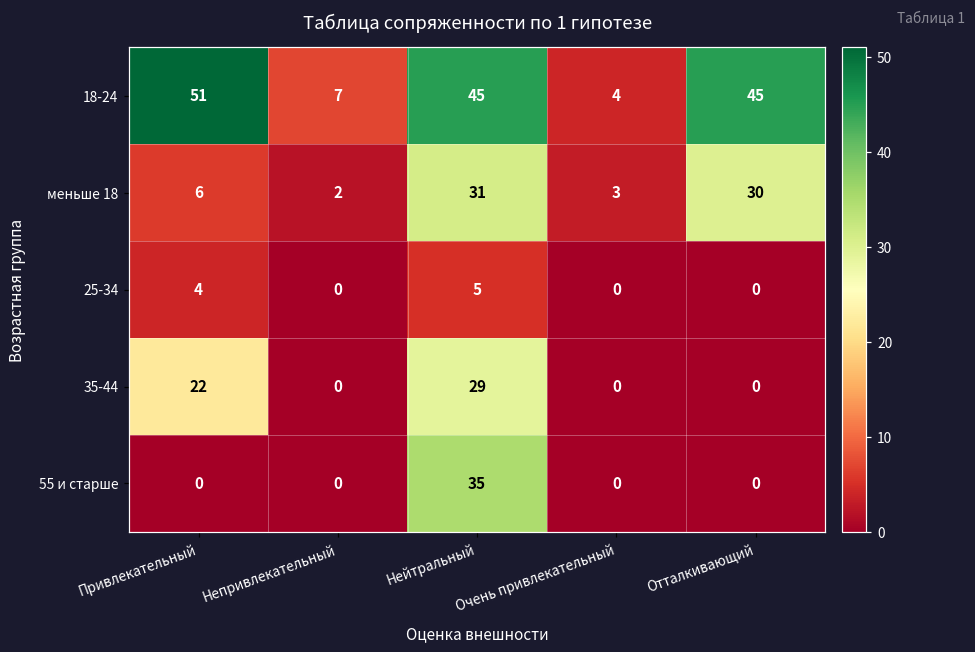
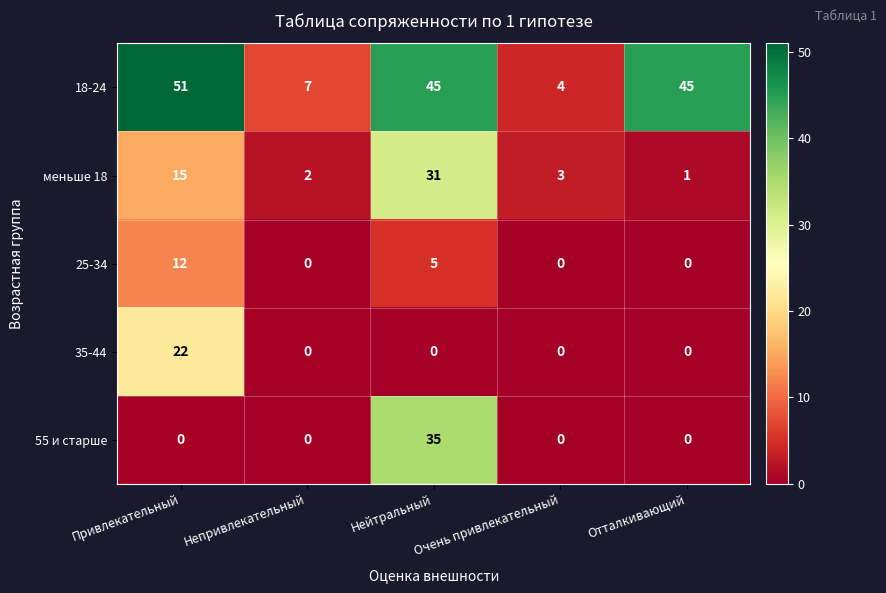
  {
    "18-24": {
      "Привлекательный": 51,
      "Непривлекательный": 7,
      "Нейтральный": 45,
      "Очень привлекательный": 4,
      "Отталкивающий": 45
    },
    "меньше 18": {
-     "Привлекательный": 6,
+     "Привлекательный": 15,
      "Непривлекательный": 2,
      "Нейтральный": 31,
      "Очень привлекательный": 3,
-     "Отталкивающий": 30
+     "Отталкивающий": 1
    },
    "25-34": {
-     "Привлекательный": 4,
+     "Привлекательный": 12,
      "Непривлекательный": 0,
      "Нейтральный": 5,
      "Очень привлекательный": 0,
      "Отталкивающий": 0
    },
    "35-44": {
      "Привлекательный": 22,
      "Непривлекательный": 0,
-     "Нейтральный": 29,
+     "Нейтральный": 0,
      "Очень привлекательный": 0,
      "Отталкивающий": 0
    },
    "55 и старше": {
      "Привлекательный": 0,
      "Непривлекательный": 0,
      "Нейтральный": 35,
      "Очень привлекательный": 0,
      "Отталкивающий": 0
    }
  }
